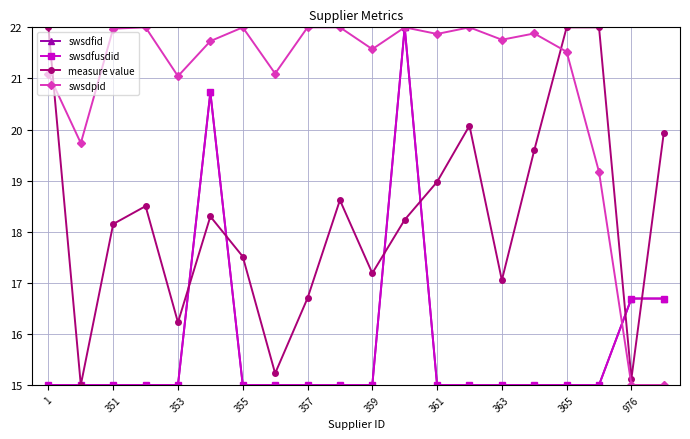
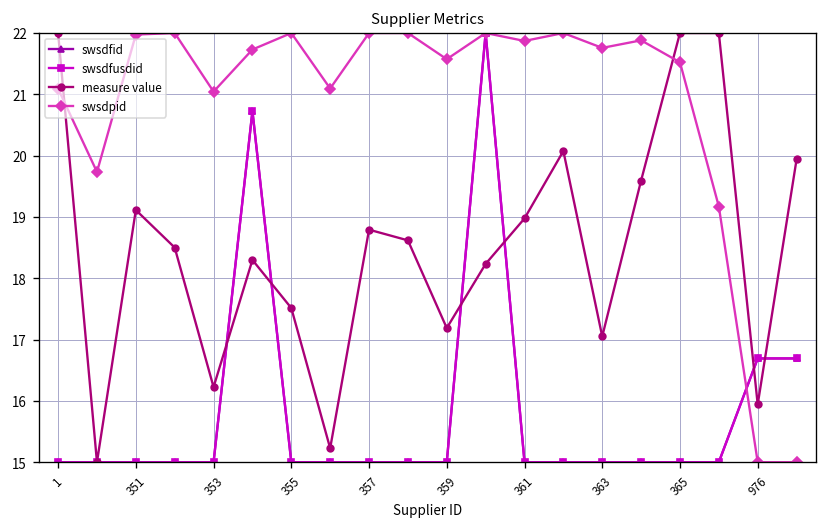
  {
    "measure value": {
-     "351": 18.2,
+     "351": 19.1,
      "353": 16.2,
      "355": 17.5,
-     "357": 16.7,
+     "357": 18.8,
      "359": 17.2,
      "361": 19.0,
      "363": 17.1,
      "365": 22.0,
-     "976": 15.1
+     "976": 15.9
    }
  }
